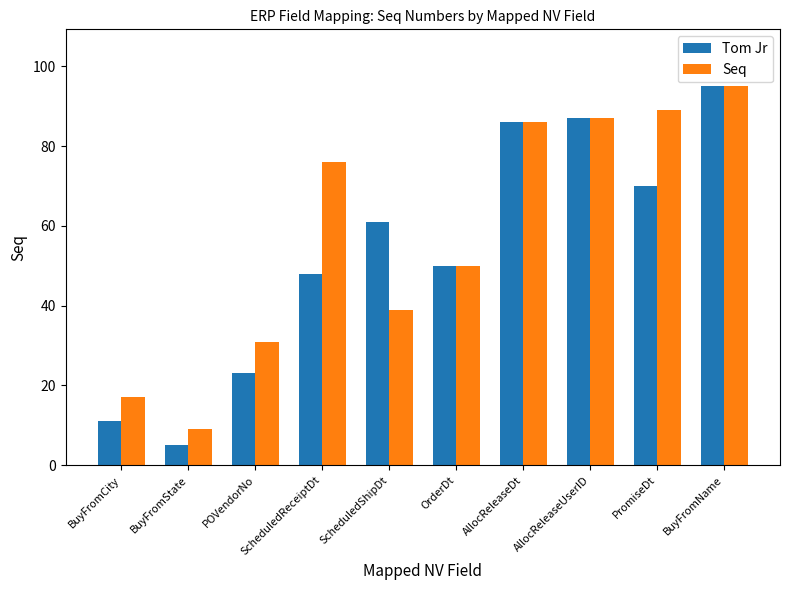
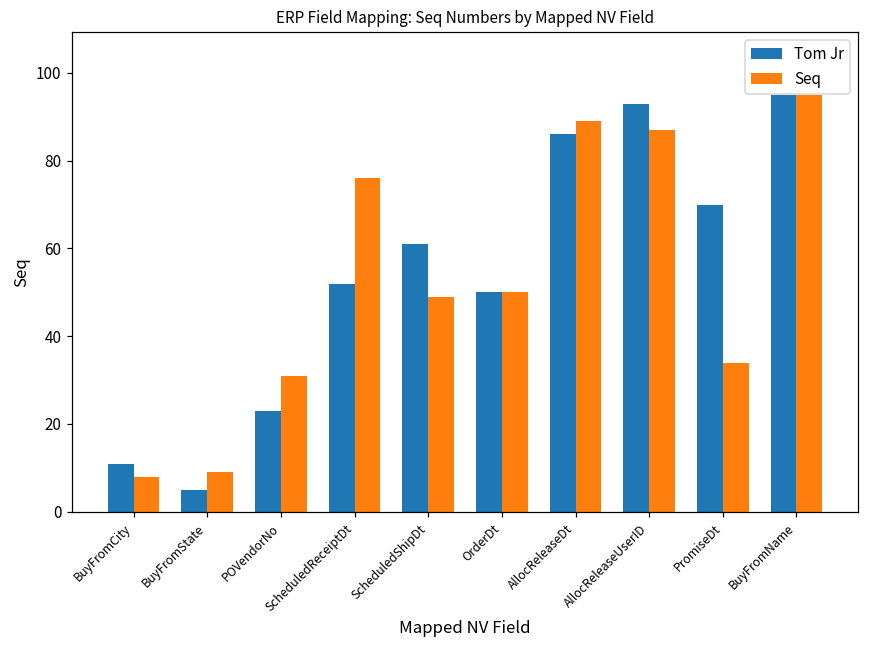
  {
    "Tom Jr": {
      "BuyFromCity": 11,
      "BuyFromState": 5,
      "POVendorNo": 23,
-     "ScheduledReceiptDt": 48,
+     "ScheduledReceiptDt": 52,
      "ScheduledShipDt": 61,
      "OrderDt": 50,
      "AllocReleaseDt": 86,
-     "AllocReleaseUserID": 87,
+     "AllocReleaseUserID": 93,
      "PromiseDt": 70,
      "BuyFromName": 95
    },
    "Seq": {
-     "BuyFromCity": 17,
+     "BuyFromCity": 8,
      "BuyFromState": 9,
      "POVendorNo": 31,
      "ScheduledReceiptDt": 76,
-     "ScheduledShipDt": 39,
+     "ScheduledShipDt": 49,
      "OrderDt": 50,
-     "AllocReleaseDt": 86,
+     "AllocReleaseDt": 89,
      "AllocReleaseUserID": 87,
-     "PromiseDt": 89,
+     "PromiseDt": 34,
      "BuyFromName": 95
    }
  }
